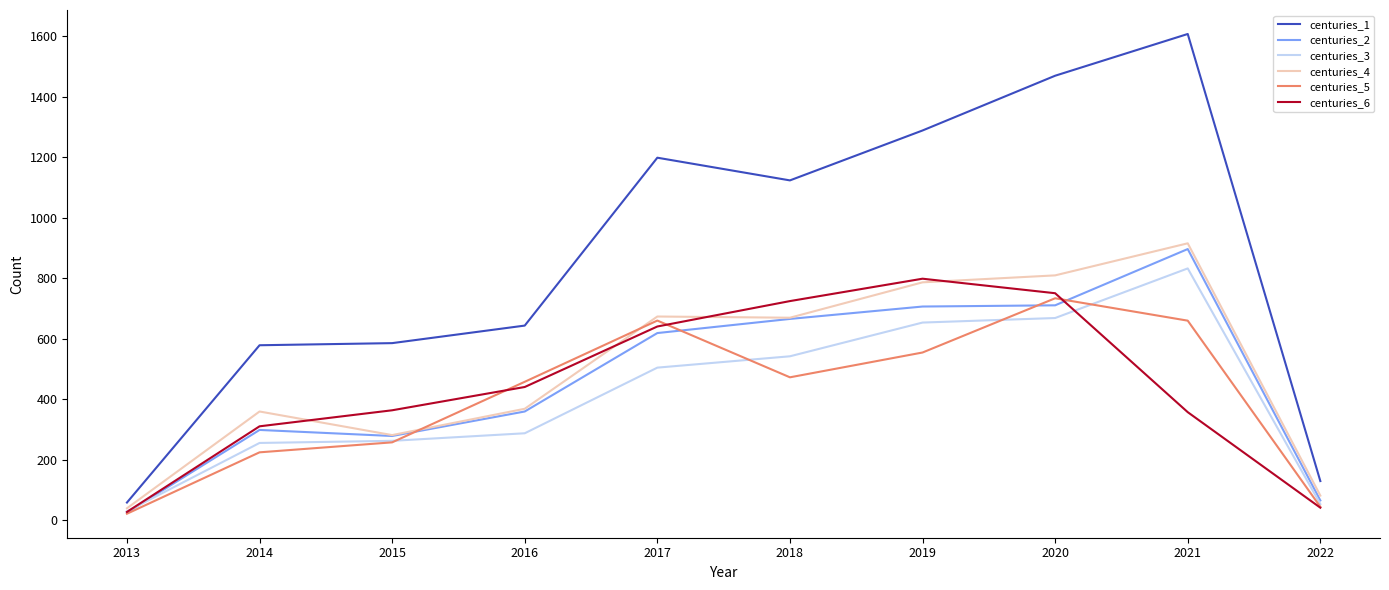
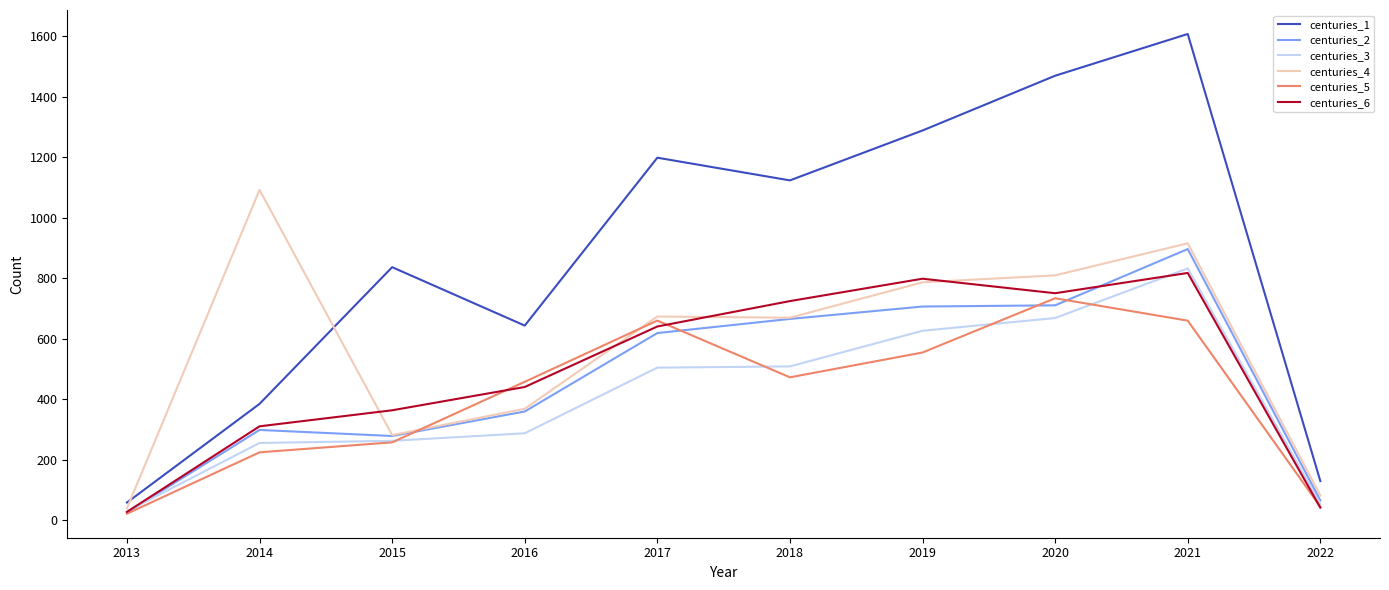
  {
    "centuries_1": {
      "2013": 60,
-     "2014": 580,
-     "2015": 590,
+     "2014": 380,
+     "2015": 840,
      "2016": 640,
      "2017": 1200,
      "2018": 1120,
      "2019": 1290,
      "2020": 1470,
      "2021": 1610,
      "2022": 130
    },
    "centuries_2": {
      "2014": 300,
      "2016": 360,
      "2017": 620,
      "2019": 710,
      "2020": 710,
      "2021": 900,
      "2022": 70
    },
    "centuries_3": {
      "2014": 260,
      "2016": 290,
      "2017": 500,
-     "2018": 540,
-     "2019": 650,
+     "2018": 510,
+     "2019": 630,
      "2020": 670,
      "2021": 830,
      "2022": 50
    },
    "centuries_4": {
      "2013": 40,
-     "2014": 360,
+     "2014": 1090,
      "2016": 370,
      "2017": 670,
      "2019": 790,
      "2020": 810,
      "2021": 920,
      "2022": 80
    },
    "centuries_5": {
      "2014": 220,
      "2016": 460,
      "2017": 660,
      "2018": 470,
      "2019": 550,
      "2020": 730,
      "2021": 660
    },
    "centuries_6": {
      "2014": 310,
      "2015": 360,
      "2016": 440,
      "2017": 640,
      "2018": 720,
      "2019": 800,
      "2020": 750,
-     "2021": 360
+     "2021": 820
    }
  }
